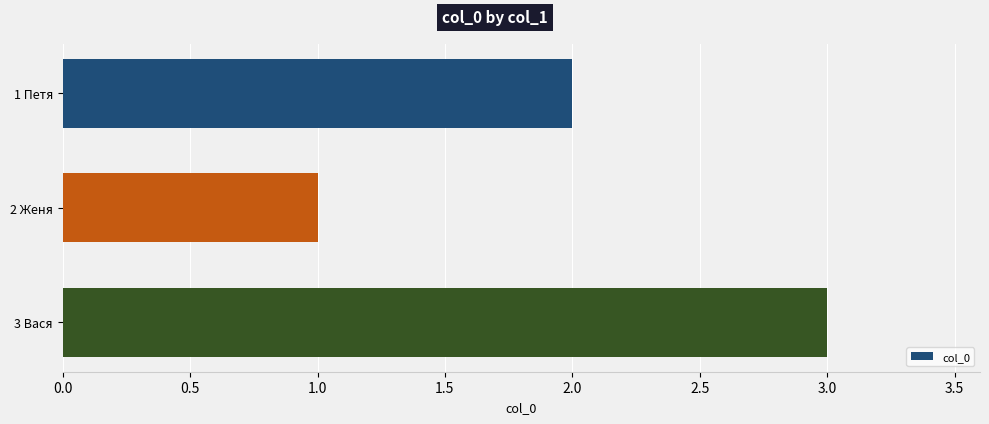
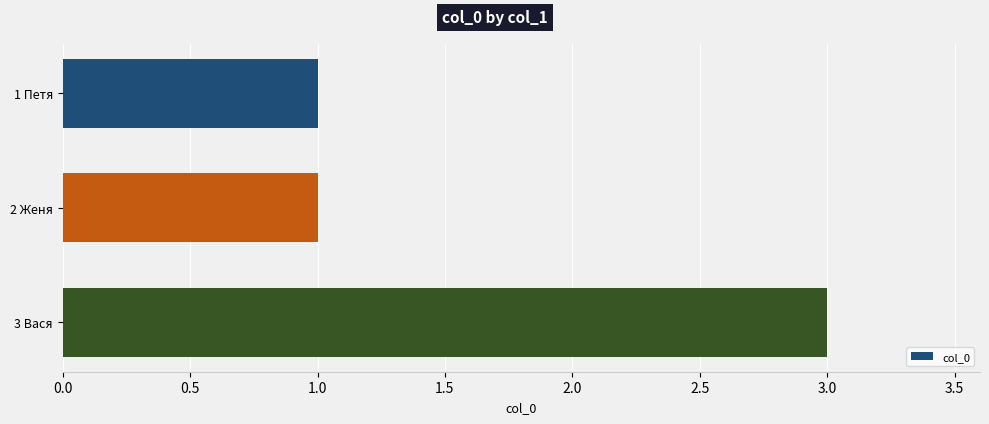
  {
-   "1 Петя": 2,
+   "1 Петя": 1,
    "2 Женя": 1,
    "3 Вася": 3
  }
